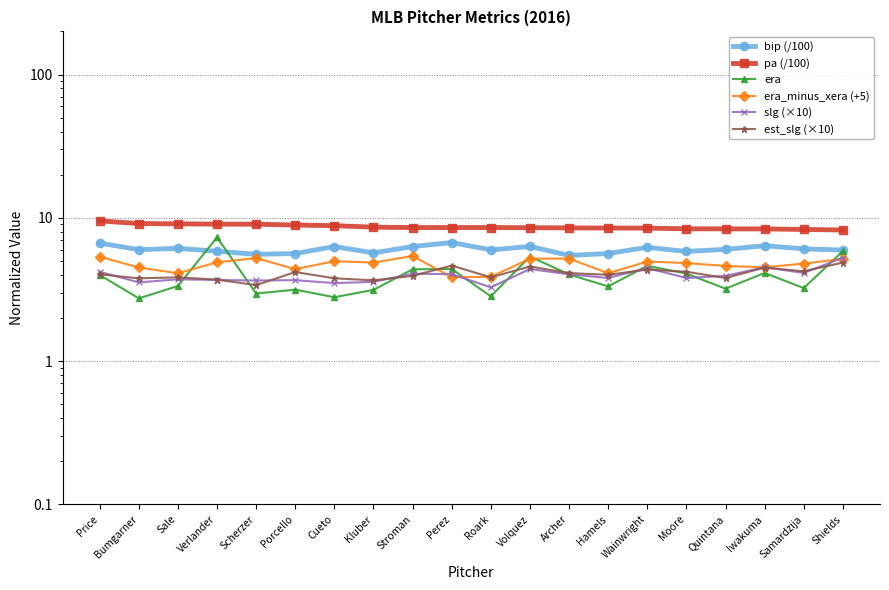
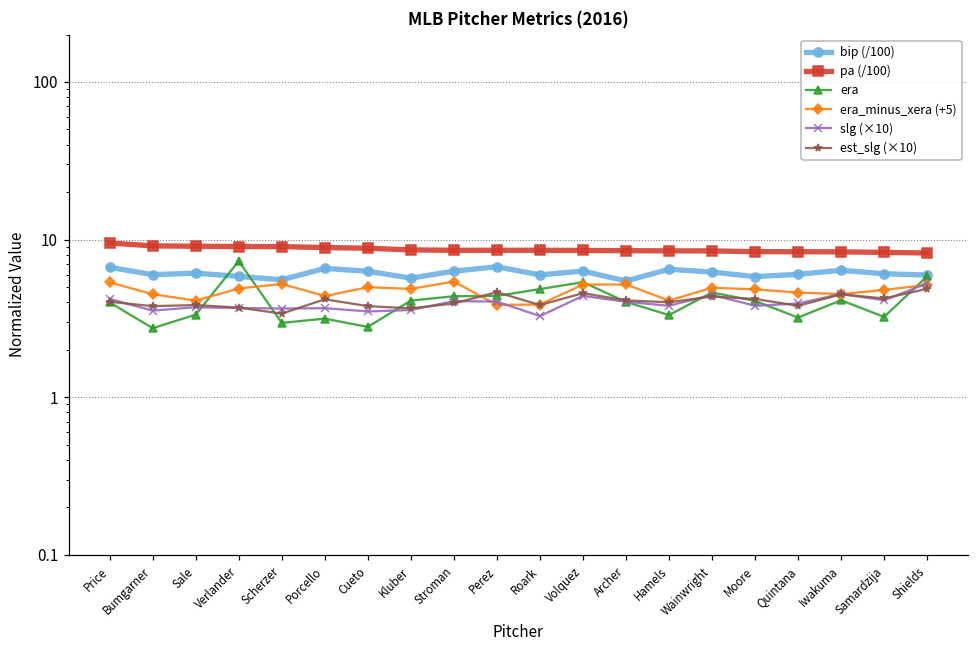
  {
    "bip (/100)": {
      "Price": 7,
      "Bumgarner": 6.0,
      "Sale": 6.1,
      "Verlander": 5.8,
      "Scherzer": 5.6,
-     "Porcello": 5.6,
+     "Porcello": 7,
      "Cueto": 6,
      "Kluber": 5.7,
      "Stroman": 6,
      "Perez": 7,
      "Roark": 6.0,
      "Volquez": 6,
      "Archer": 5.5,
-     "Hamels": 5.6,
+     "Hamels": 6,
      "Wainwright": 6.2,
      "Moore": 5.8,
      "Quintana": 6.0,
      "Iwakuma": 6,
      "Samardzija": 6.1
    },
    "pa (/100)": {
      "Price": 10,
      "Bumgarner": 9,
      "Sale": 9,
      "Verlander": 9,
      "Scherzer": 9,
      "Porcello": 9,
      "Cueto": 9,
      "Kluber": 9,
      "Stroman": 9,
      "Perez": 9,
      "Roark": 9,
      "Volquez": 9,
      "Archer": 9,
      "Hamels": 8,
      "Wainwright": 8,
      "Moore": 8,
      "Quintana": 8,
      "Iwakuma": 8,
      "Samardzija": 8,
      "Shields": 8
    },
    "era": {
      "Bumgarner": 2.7,
      "Sale": 3.3,
      "Verlander": 7,
      "Scherzer": 3.0,
      "Porcello": 3.2,
      "Cueto": 2.8,
-     "Kluber": 3.1,
+     "Kluber": 4.1,
      "Stroman": 4.4,
      "Perez": 4.4,
-     "Roark": 2.8,
+     "Roark": 4.9,
      "Hamels": 3.3,
      "Quintana": 3.2,
      "Iwakuma": 4.1,
      "Samardzija": 3.2
    },
    "era_minus_xera (+5)": {
      "Price": 5.4,
      "Bumgarner": 4.5,
      "Sale": 4.1,
      "Verlander": 4.9,
      "Scherzer": 5.2,
      "Porcello": 4.4,
      "Cueto": 5.0,
      "Kluber": 4.9,
      "Stroman": 5.4,
      "Perez": 3.9,
      "Archer": 5.2,
      "Wainwright": 5.0,
      "Moore": 4.8,
      "Quintana": 4.6,
      "Samardzija": 4.8
    },
    "slg (×10)": {
      "Bumgarner": 3.5,
      "Scherzer": 3.7,
      "Porcello": 3.7,
      "Cueto": 3.5,
      "Perez": 4.0,
      "Roark": 3.3,
      "Hamels": 3.8,
      "Moore": 3.8
    },
    "est_slg (×10)": {
      "Bumgarner": 3.8,
      "Scherzer": 3.4,
      "Porcello": 4.2,
      "Cueto": 3.8,
      "Perez": 4.6,
      "Shields": 4.9
    }
  }
